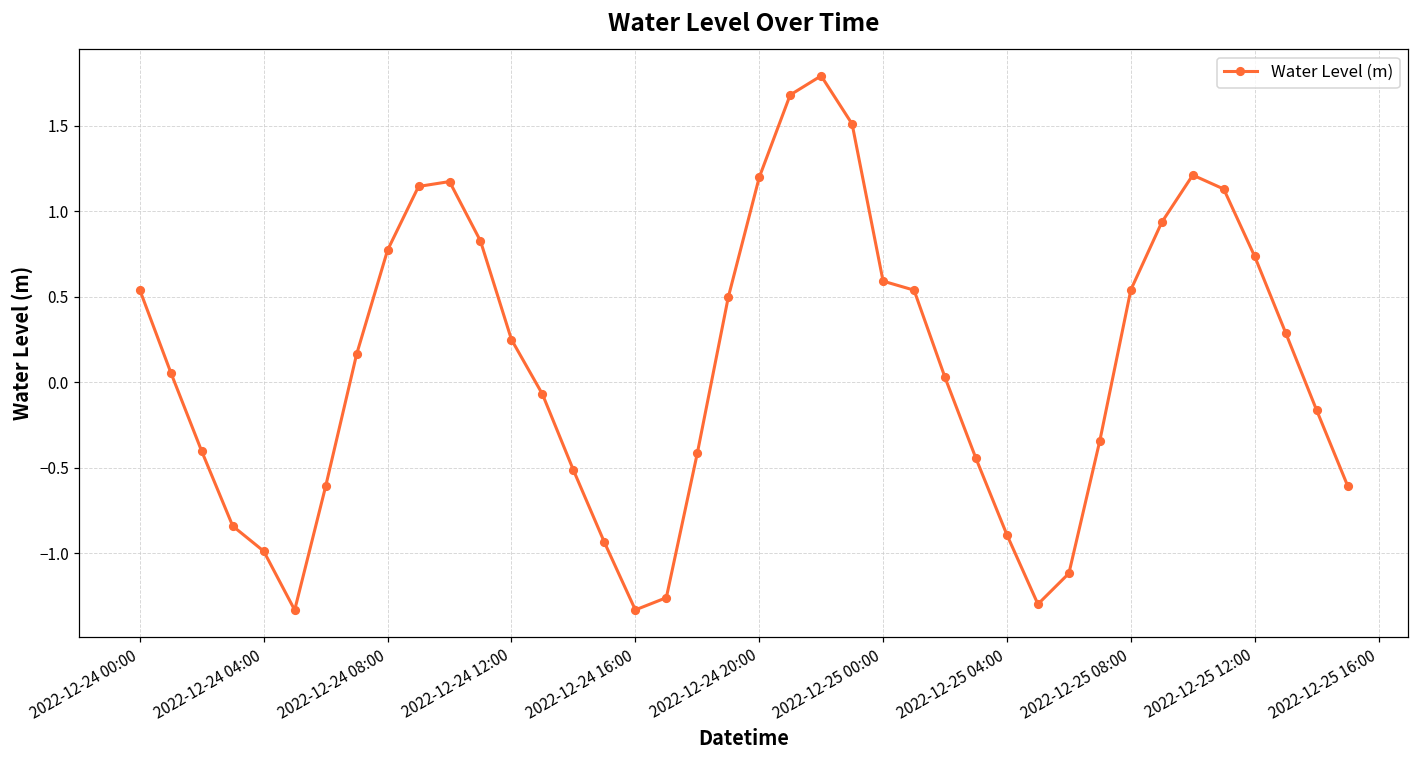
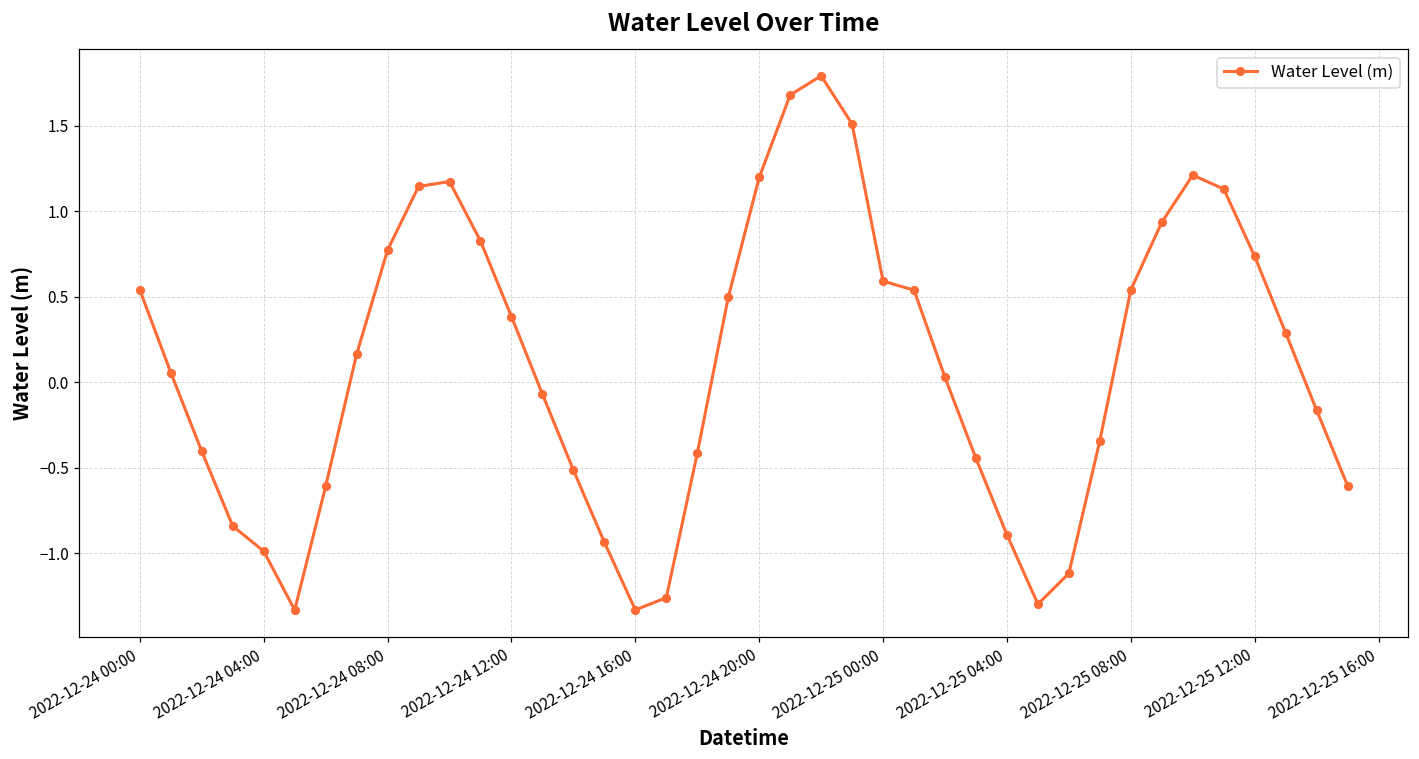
  {
    "2022-12-24 00:00": 0.54,
    "2022-12-24 04:00": -0.99,
    "2022-12-24 08:00": 0.77,
-   "2022-12-24 12:00": 0.25,
+   "2022-12-24 12:00": 0.38,
    "2022-12-24 16:00": -1.33,
    "2022-12-24 20:00": 1.20,
    "2022-12-25 00:00": 0.59,
    "2022-12-25 04:00": -0.89,
    "2022-12-25 08:00": 0.54,
    "2022-12-25 12:00": 0.74
  }
